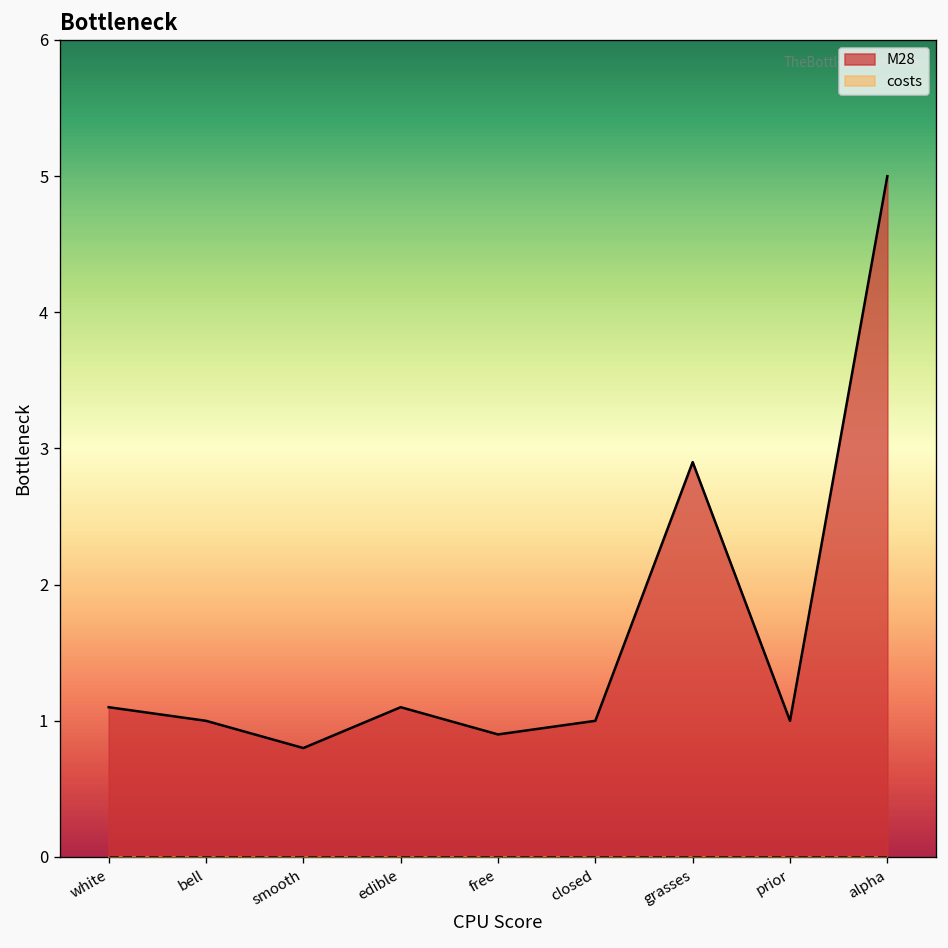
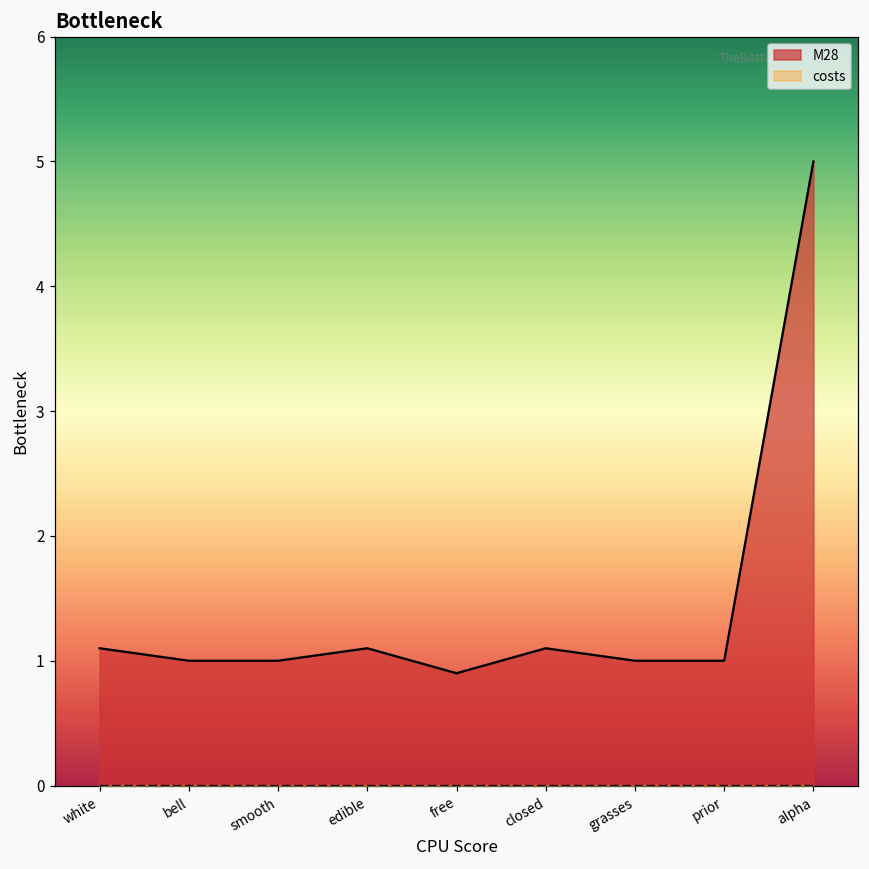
  {
    "M28": {
      "white": 1.1,
      "bell": 1.0,
-     "smooth": 0.8,
+     "smooth": 1.0,
      "edible": 1.1,
      "free": 0.9,
-     "closed": 1.0,
-     "grasses": 2.9,
+     "closed": 1.1,
+     "grasses": 1.0,
      "prior": 1.0,
      "alpha": 5.0
    },
    "costs": {
      "white": 0.0,
      "bell": 0.0,
      "smooth": 0.0,
      "edible": 0.0,
      "free": 0.0,
      "closed": 0.0,
      "grasses": 0.0,
      "prior": 0.0,
      "alpha": 0.0
    }
  }
